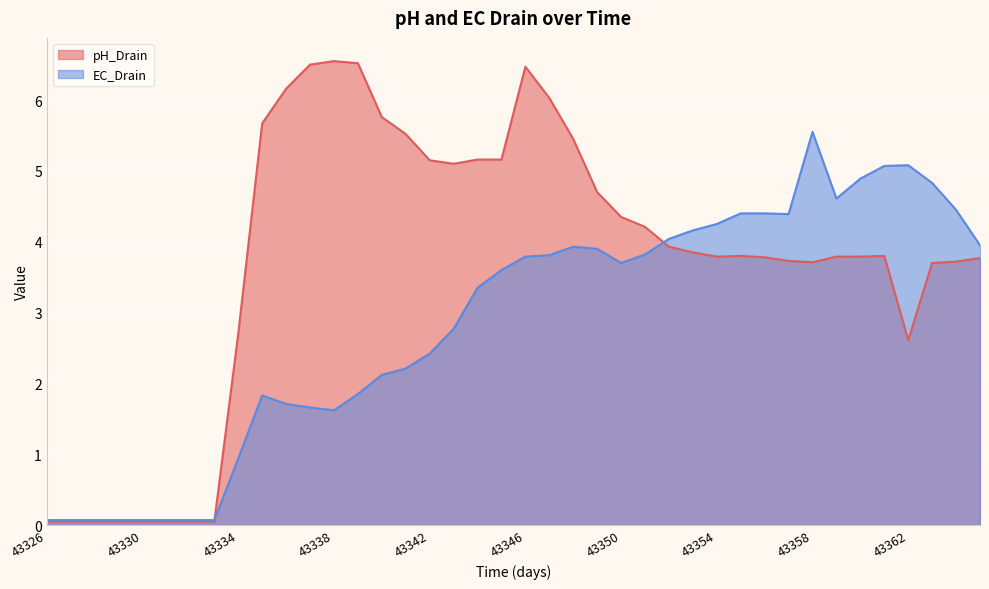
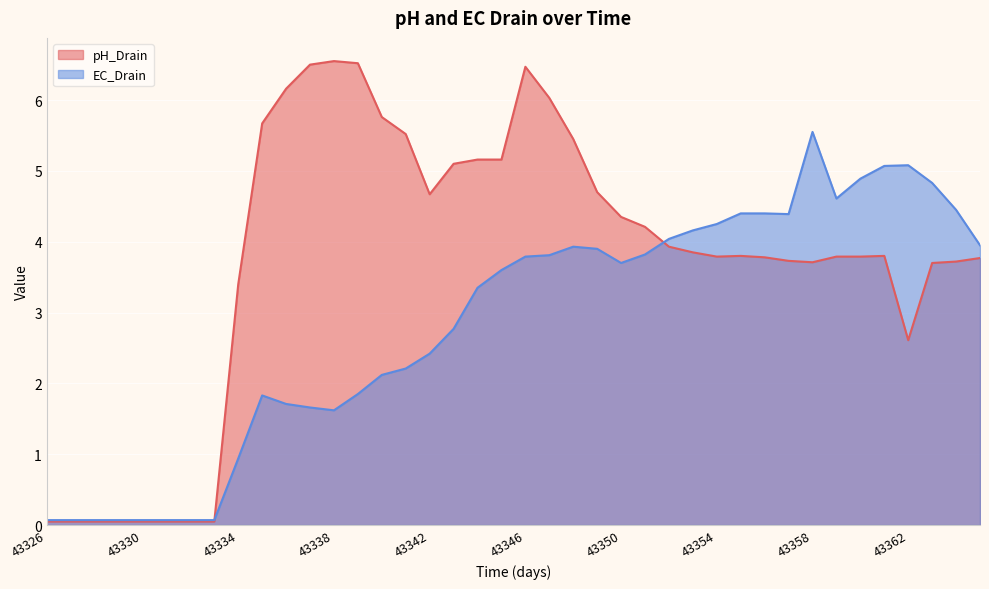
  {
    "pH_Drain": {
-     "43334": 2.7,
+     "43334": 3.4,
      "43338": 6.6,
-     "43342": 5.2,
+     "43342": 4.7,
      "43346": 6.5,
      "43350": 4.4,
      "43354": 3.8,
      "43358": 3.7,
      "43362": 2.6
    },
    "EC_Drain": {
      "43334": 0.9,
      "43338": 1.6,
      "43342": 2.4,
      "43346": 3.8,
      "43350": 3.7,
      "43354": 4.3,
      "43358": 5.6,
      "43362": 5.1
    }
  }
